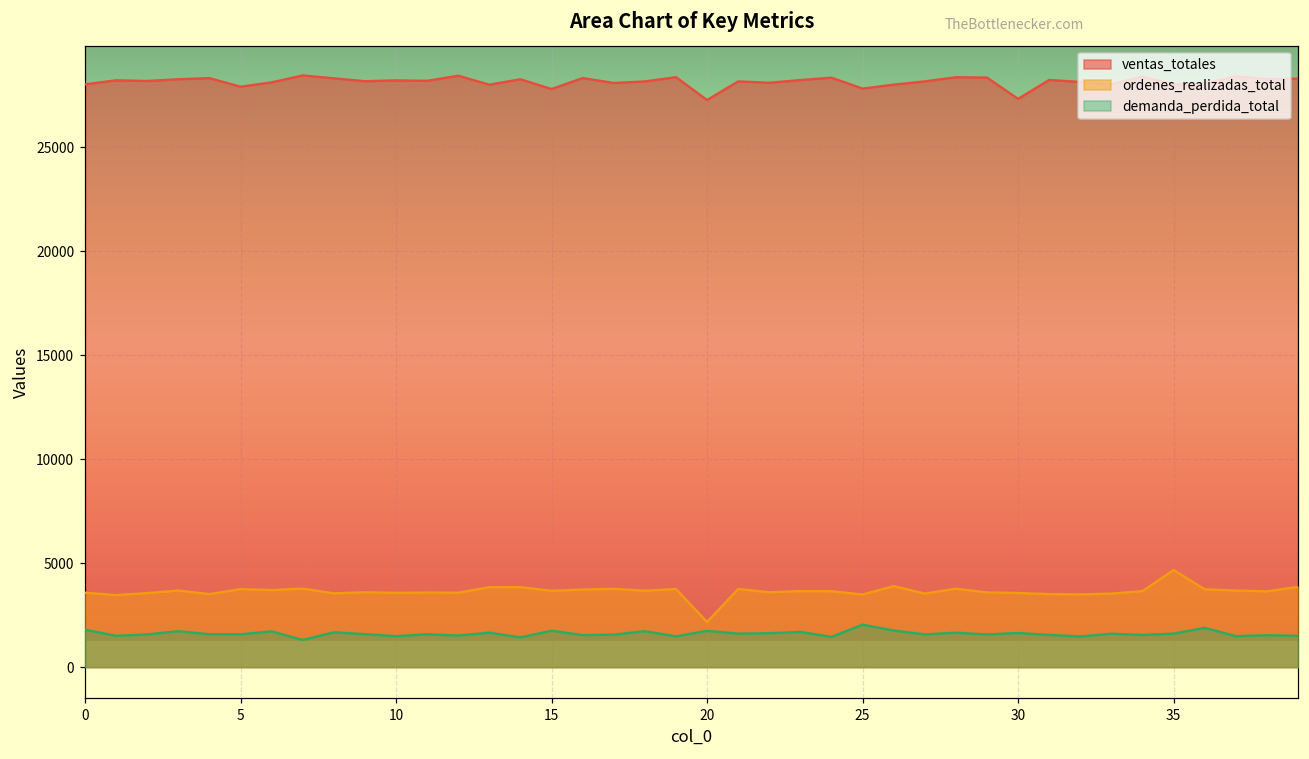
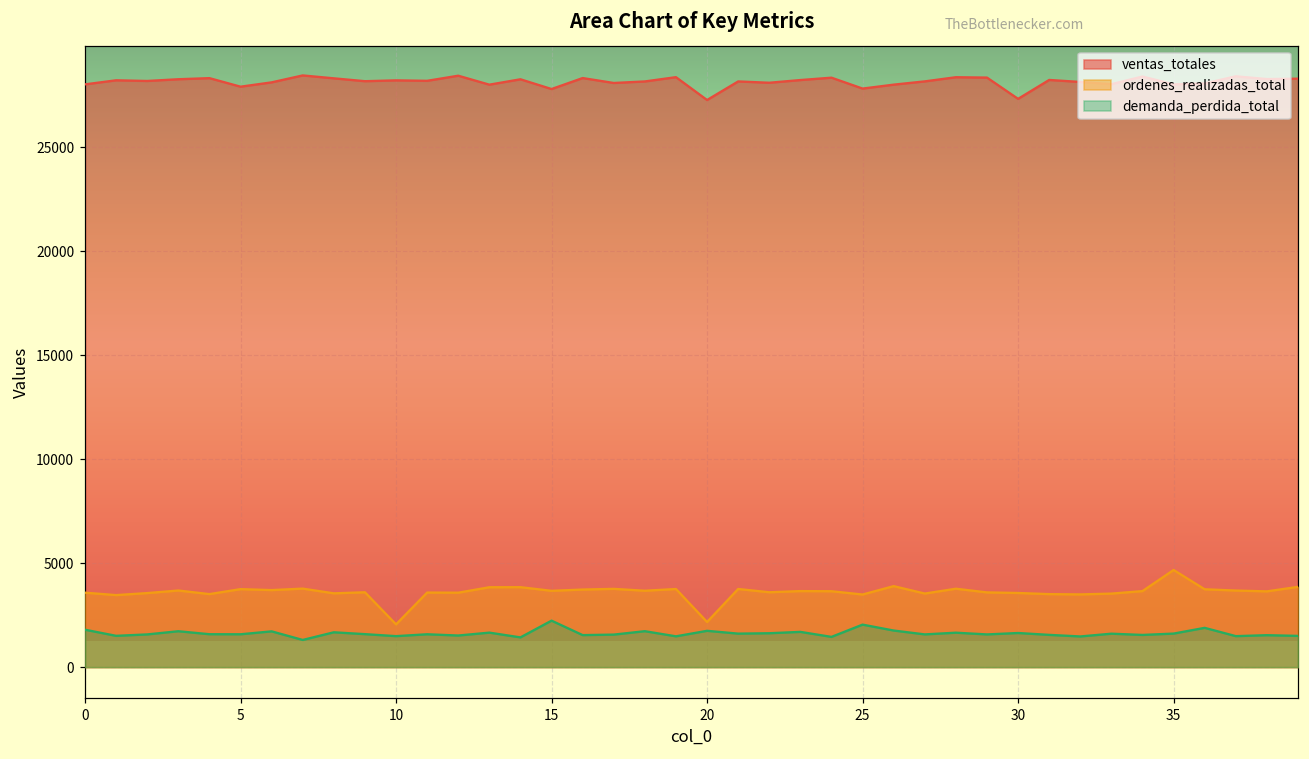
  {
    "ventas_totales": {
      "0": 28000,
      "5": 27900,
      "10": 28200,
      "15": 27800,
      "20": 27300,
      "25": 27800,
      "30": 27300
    },
    "ordenes_realizadas_total": {
      "0": 3600,
      "5": 3800,
-     "10": 3600,
+     "10": 2100,
      "15": 3700,
      "20": 2200,
      "25": 3500,
      "30": 3600,
      "35": 4700
    },
    "demanda_perdida_total": {
      "0": 1800,
      "5": 1600,
      "10": 1500,
-     "15": 1800,
+     "15": 2200,
      "20": 1700,
      "25": 2000,
      "30": 1600,
      "35": 1600
    }
  }
